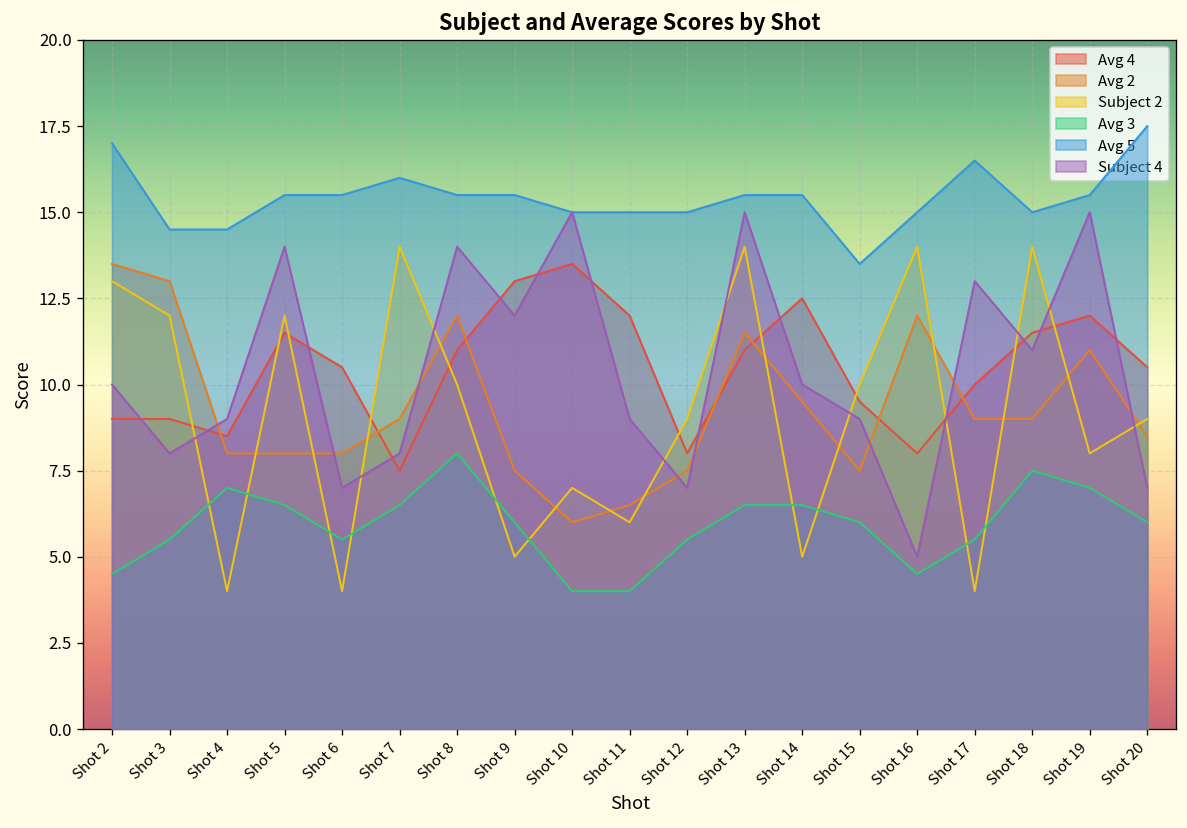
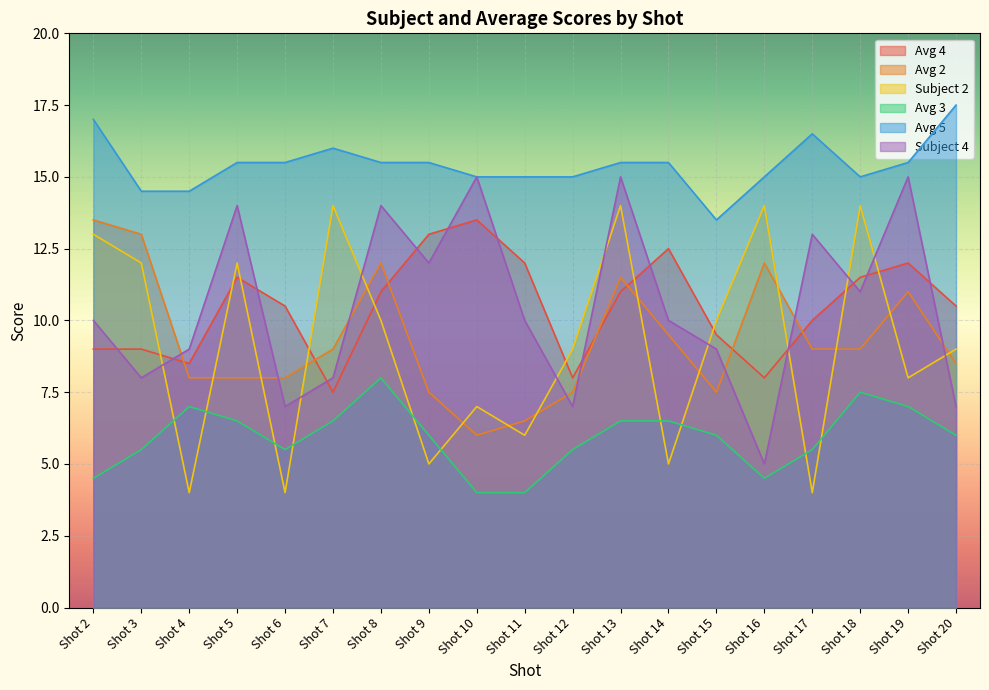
  {
    "Avg 3": {
      "Shot 2": 4.5,
      "Shot 3": 5.5,
      "Shot 4": 7,
      "Shot 5": 6.5,
      "Shot 6": 5.5,
      "Shot 7": 6.5,
      "Shot 8": 8,
      "Shot 9": 6,
      "Shot 10": 4,
      "Shot 11": 4,
      "Shot 12": 5.5,
      "Shot 13": 6.5,
      "Shot 14": 6.5,
      "Shot 15": 6,
      "Shot 16": 4.5,
      "Shot 17": 5.5,
      "Shot 18": 7.5,
      "Shot 19": 7,
      "Shot 20": 6
    },
    "Avg 5": {
      "Shot 2": 17,
      "Shot 3": 14.5,
      "Shot 4": 14.5,
      "Shot 5": 15.5,
      "Shot 6": 15.5,
      "Shot 7": 16,
      "Shot 8": 15.5,
      "Shot 9": 15.5,
      "Shot 11": 15,
      "Shot 12": 15,
      "Shot 13": 15.5,
      "Shot 14": 15.5,
      "Shot 15": 13.5,
      "Shot 16": 15,
      "Shot 17": 16.5,
      "Shot 18": 15,
      "Shot 19": 15.5
    },
    "Subject 4": {
      "Shot 2": 10,
      "Shot 3": 8,
      "Shot 4": 9,
      "Shot 5": 14,
      "Shot 6": 7,
      "Shot 7": 8,
      "Shot 8": 14,
      "Shot 9": 12,
-     "Shot 11": 9,
+     "Shot 11": 10,
      "Shot 12": 7,
      "Shot 13": 15,
      "Shot 14": 10,
      "Shot 15": 9,
      "Shot 16": 5,
      "Shot 17": 13,
      "Shot 18": 11,
      "Shot 19": 15,
      "Shot 20": 7
    }
  }
